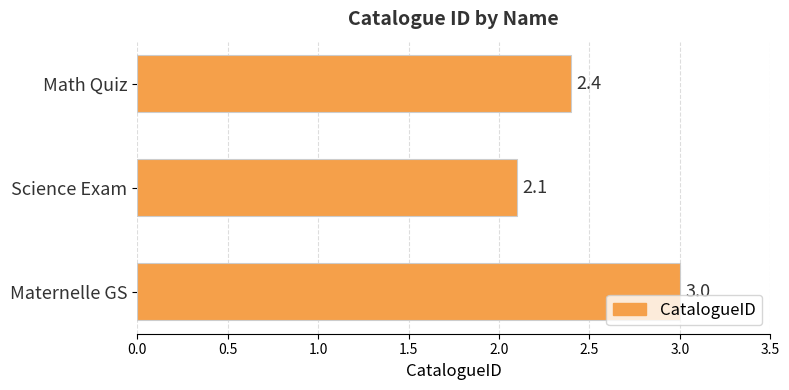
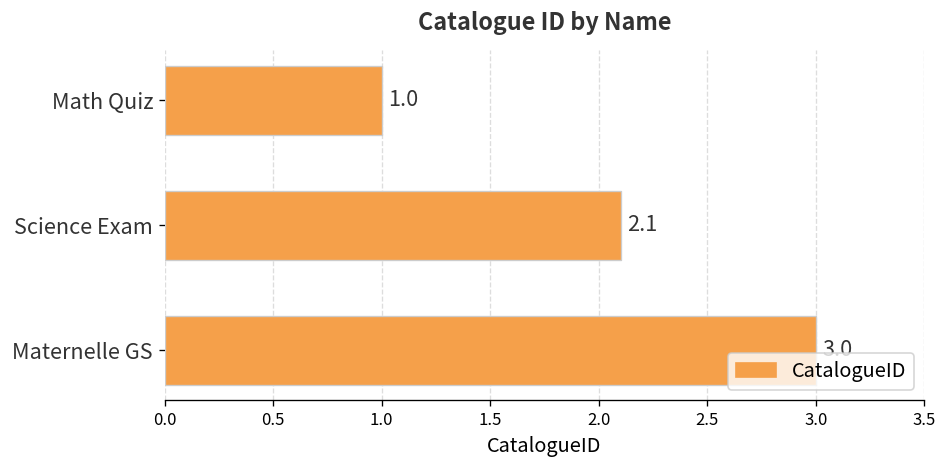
  {
-   "Math Quiz": 2.4,
+   "Math Quiz": 1.0,
    "Science Exam": 2.1
  }
